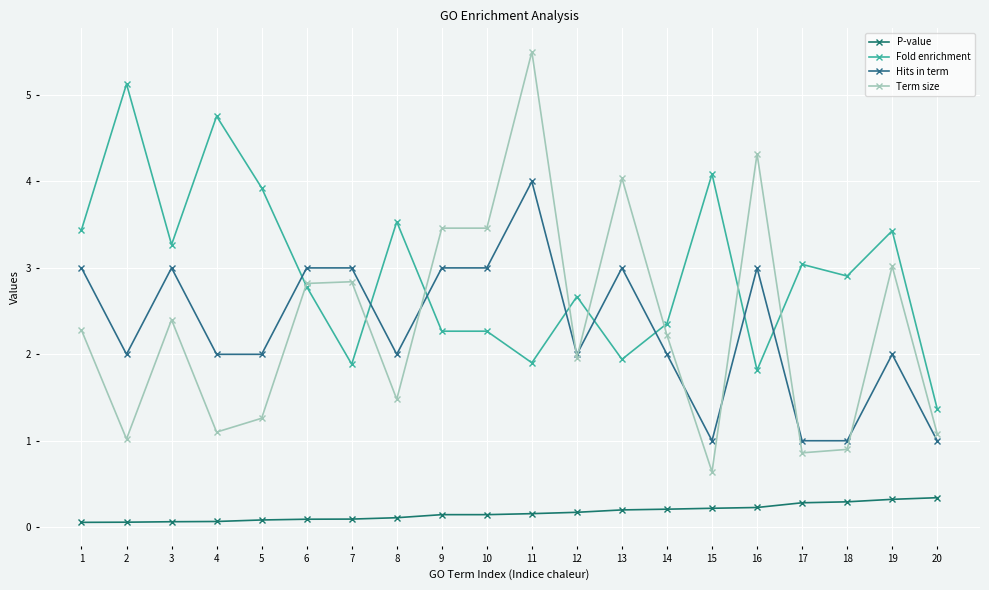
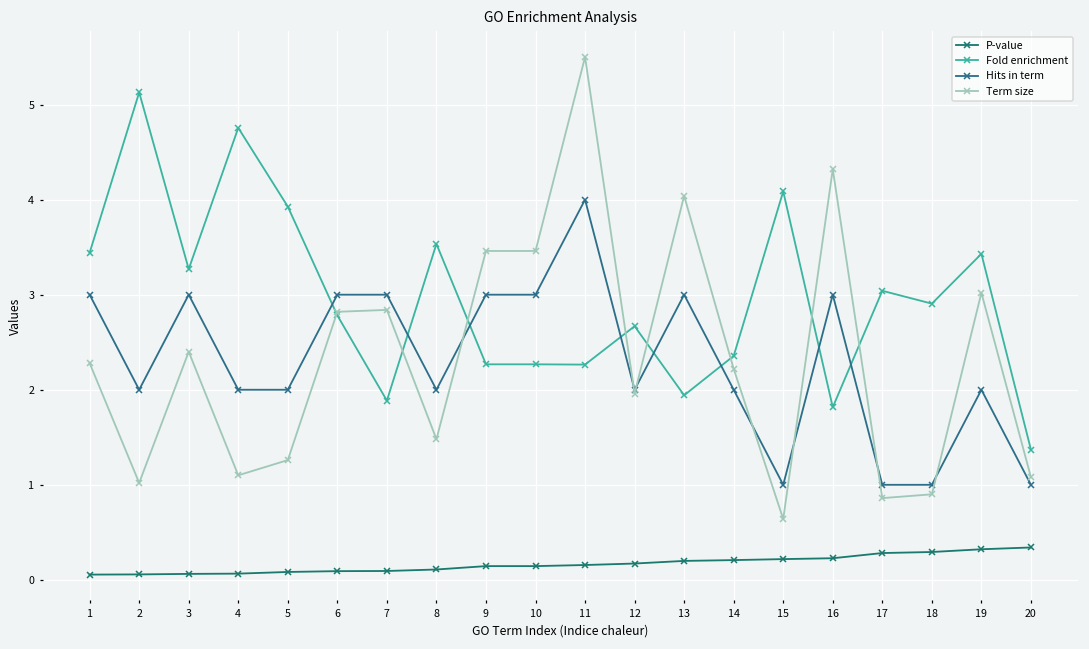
  {
    "Fold enrichment": {
      "1": 3.4,
      "2": 5.1,
      "3": 3.3,
      "4": 4.8,
      "5": 3.9,
      "6": 2.8,
      "7": 1.9,
      "8": 3.5,
      "9": 2.3,
      "10": 2.3,
-     "11": 1.9,
+     "11": 2.3,
      "12": 2.7,
      "13": 1.9,
      "14": 2.4,
      "15": 4.1,
      "16": 1.8,
      "17": 3.0,
      "18": 2.9,
      "19": 3.4,
      "20": 1.4
    },
    "Term size": {
      "1": 2.3,
      "2": 1.0,
      "3": 2.4,
      "4": 1.1,
      "5": 1.3,
      "6": 2.8,
      "7": 2.8,
      "8": 1.5,
      "9": 3.5,
      "10": 3.5,
      "11": 5.5,
      "12": 2.0,
      "13": 4.0,
      "14": 2.2,
      "15": 0.6,
      "16": 4.3,
      "17": 0.9,
      "18": 0.9,
      "19": 3.0,
      "20": 1.1
    }
  }
